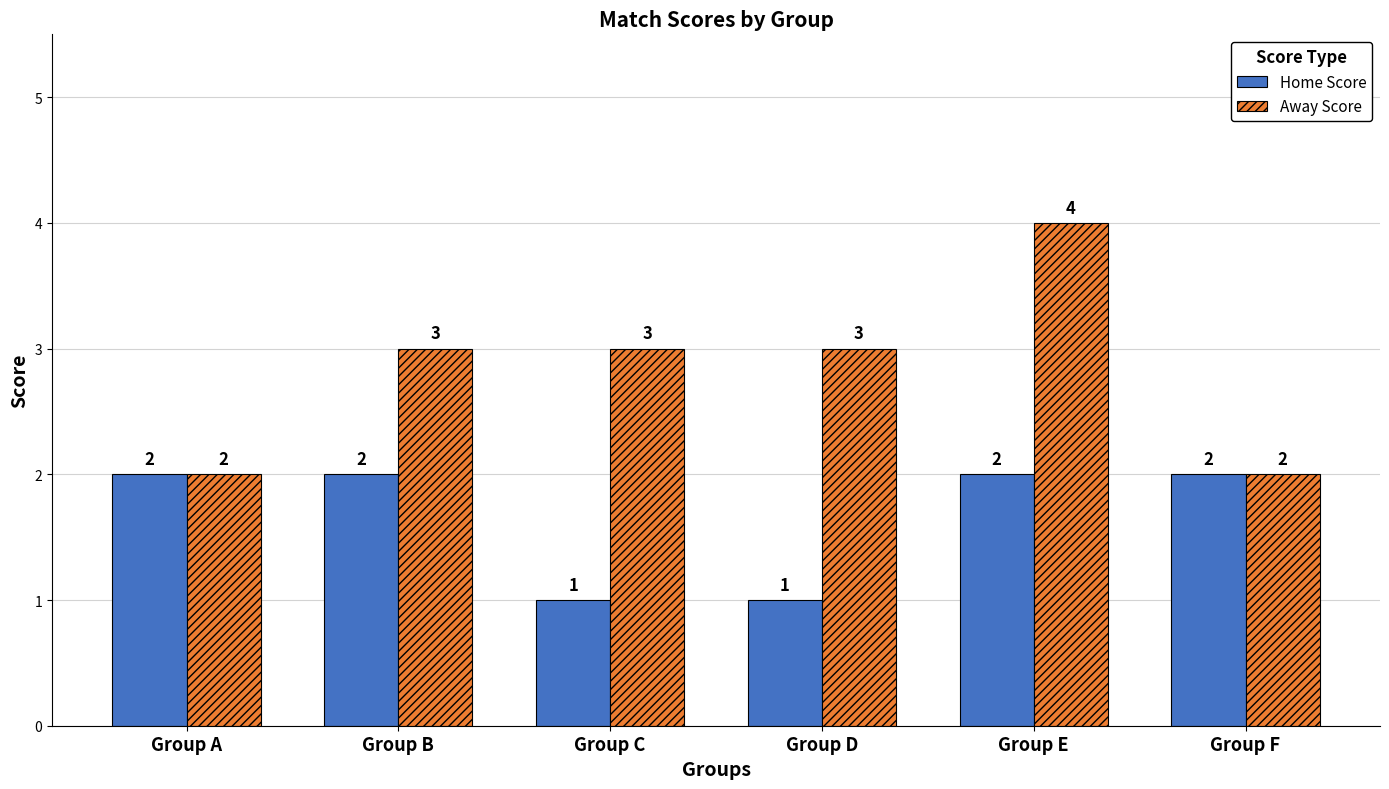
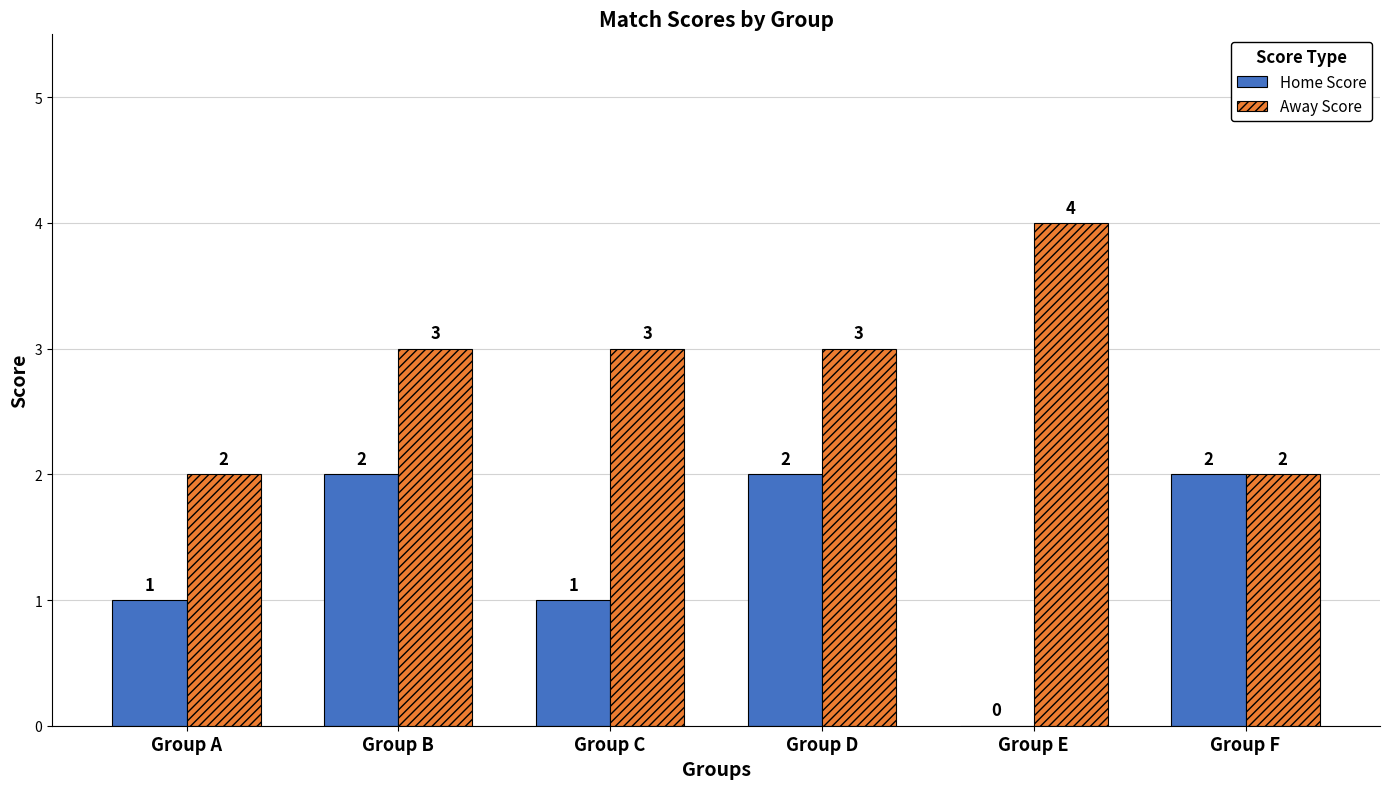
  {
    "Home Score": {
-     "Group A": 2,
+     "Group A": 1,
      "Group B": 2,
      "Group C": 1,
-     "Group D": 1,
-     "Group E": 2,
+     "Group D": 2,
+     "Group E": 0,
      "Group F": 2
    },
    "Away Score": {
      "Group A": 2,
      "Group B": 3,
      "Group C": 3,
      "Group D": 3,
      "Group E": 4,
      "Group F": 2
    }
  }
